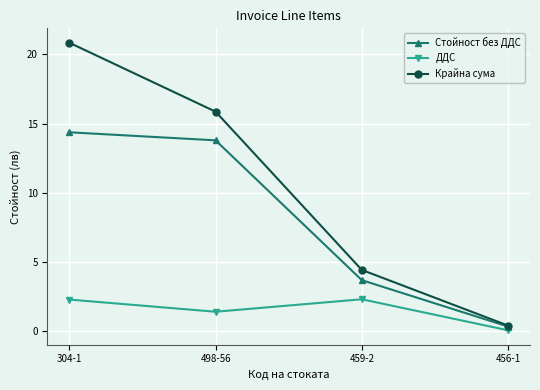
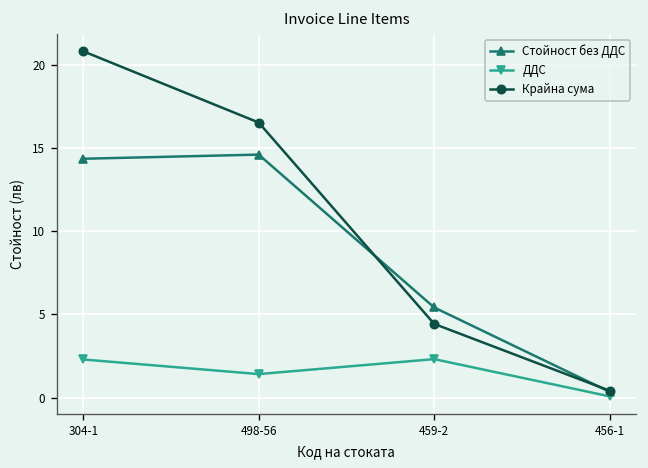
  {
    "Стойност без ДДС": {
      "304-1": 14.4,
-     "498-56": 13.8,
-     "459-2": 3.7
+     "498-56": 14.6,
+     "459-2": 5.4
    },
    "ДДС": {
      "304-1": 2.3,
      "498-56": 1.4,
      "459-2": 2.3,
      "456-1": 0.1
    },
    "Крайна сума": {
      "304-1": 20.8,
-     "498-56": 15.9,
+     "498-56": 16.6,
      "459-2": 4.4
    }
  }
